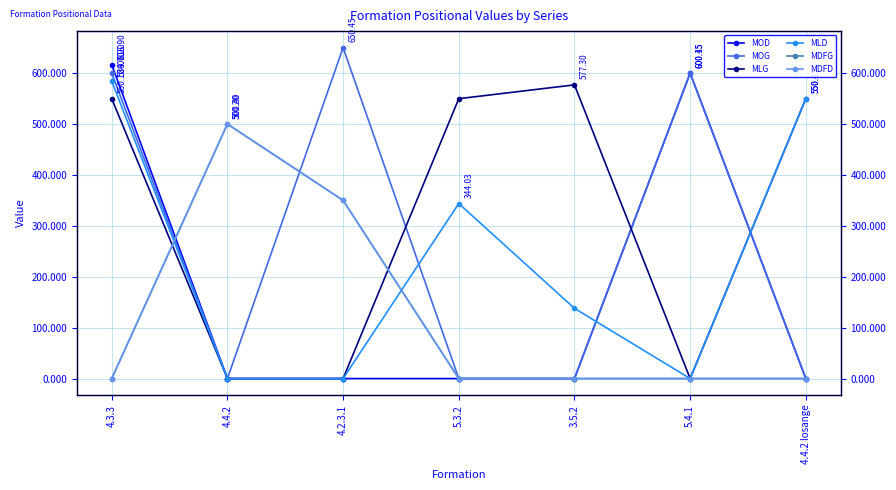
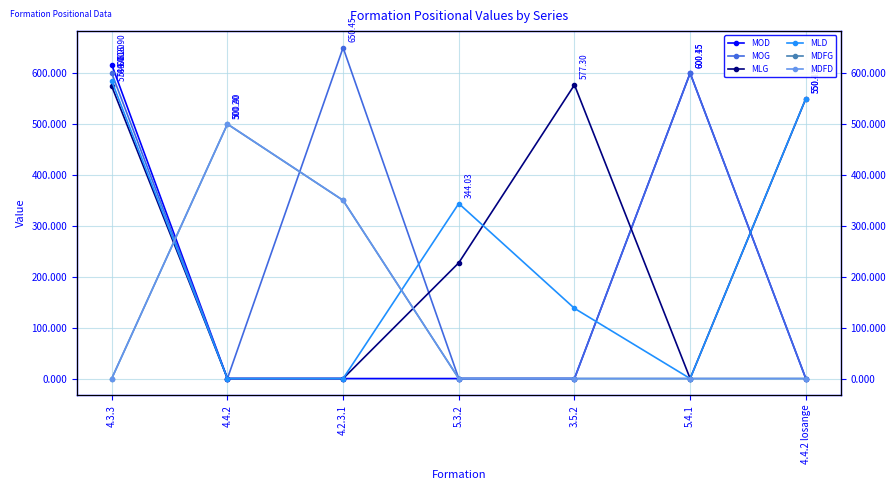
  {
    "MLG": {
-     "4.3.3": 550.10,
-     "5.3.2": 550,
+     "4.3.3": 574.60,
+     "5.3.2": 230,
      "3.5.2": 577.30
    },
    "MLD": {
      "5.3.2": 344.03
    }
  }
